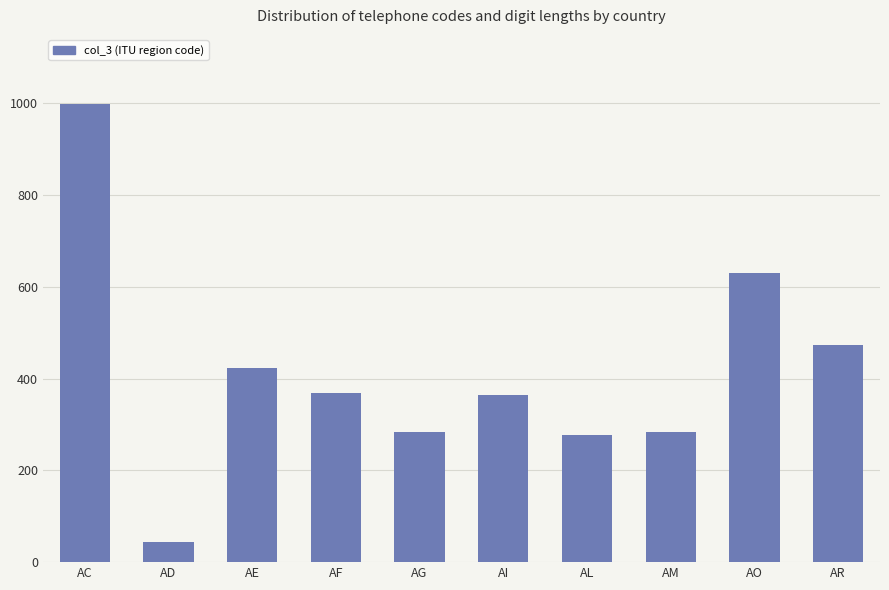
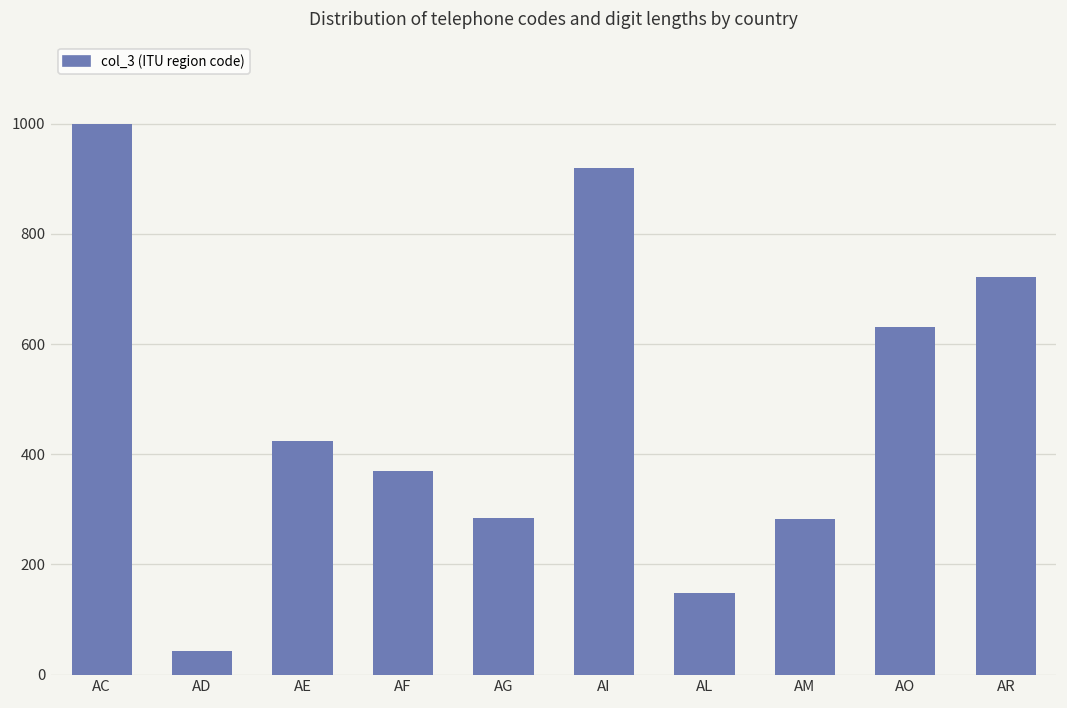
  {
    "AC": 1000,
    "AD": 40,
    "AE": 420,
    "AF": 370,
    "AG": 280,
-   "AI": 370,
-   "AL": 280,
+   "AI": 920,
+   "AL": 150,
    "AM": 280,
    "AO": 630,
-   "AR": 470
+   "AR": 720
  }
